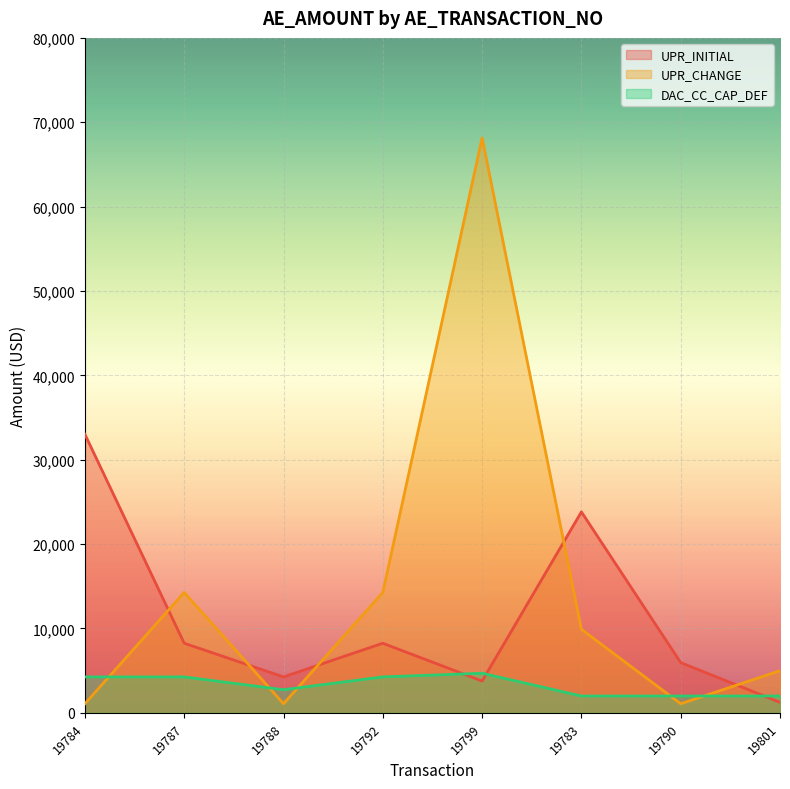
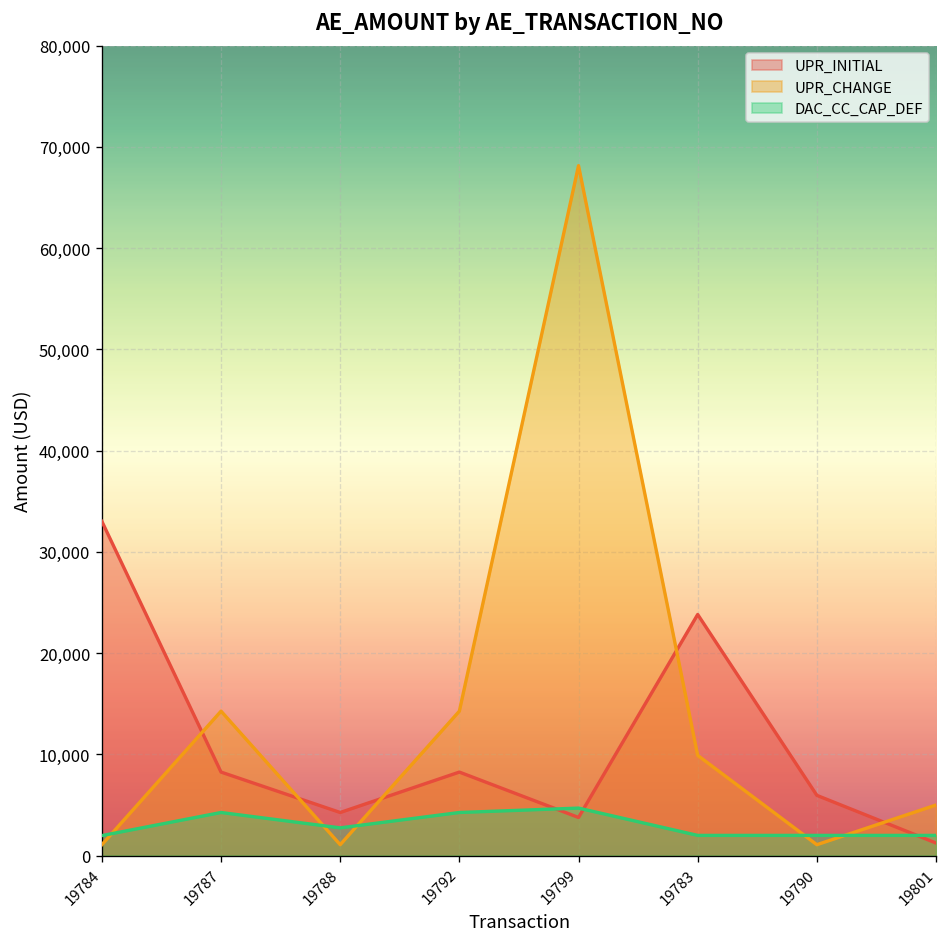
  {
    "DAC_CC_CAP_DEF": {
-     "19784": "4,000",
+     "19784": "2,000",
      "19787": "4,000",
      "19788": "3,000",
      "19792": "4,000",
      "19799": "5,000",
      "19783": "2,000",
      "19790": "2,000",
      "19801": "2,000"
    }
  }
